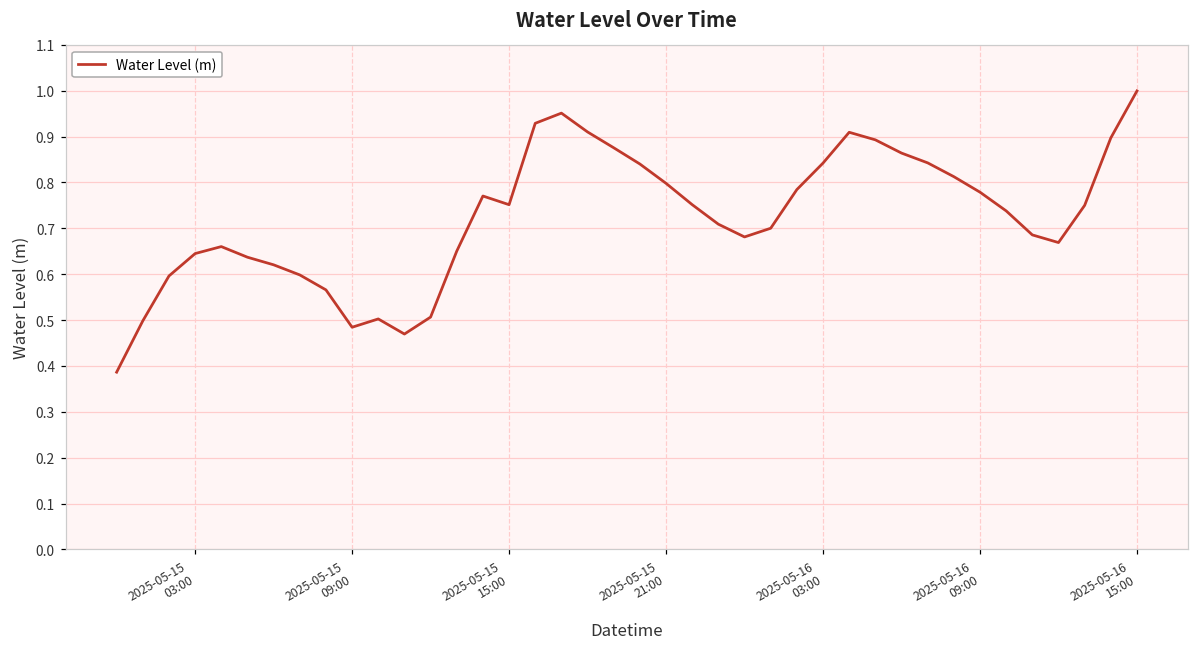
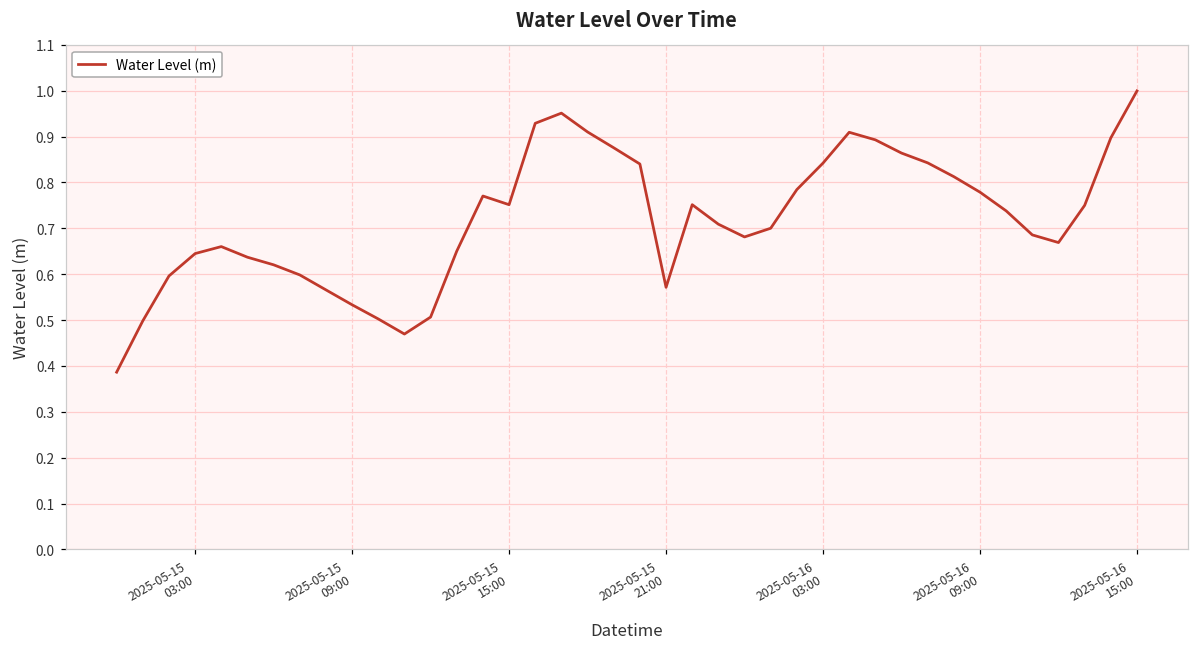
  {
    "2025-05-15 03:00": 0.65,
-   "2025-05-15 09:00": 0.48,
+   "2025-05-15 09:00": 0.53,
    "2025-05-15 15:00": 0.75,
-   "2025-05-15 21:00": 0.80,
+   "2025-05-15 21:00": 0.57,
    "2025-05-16 03:00": 0.84,
    "2025-05-16 09:00": 0.78,
    "2025-05-16 15:00": 1.00
  }
